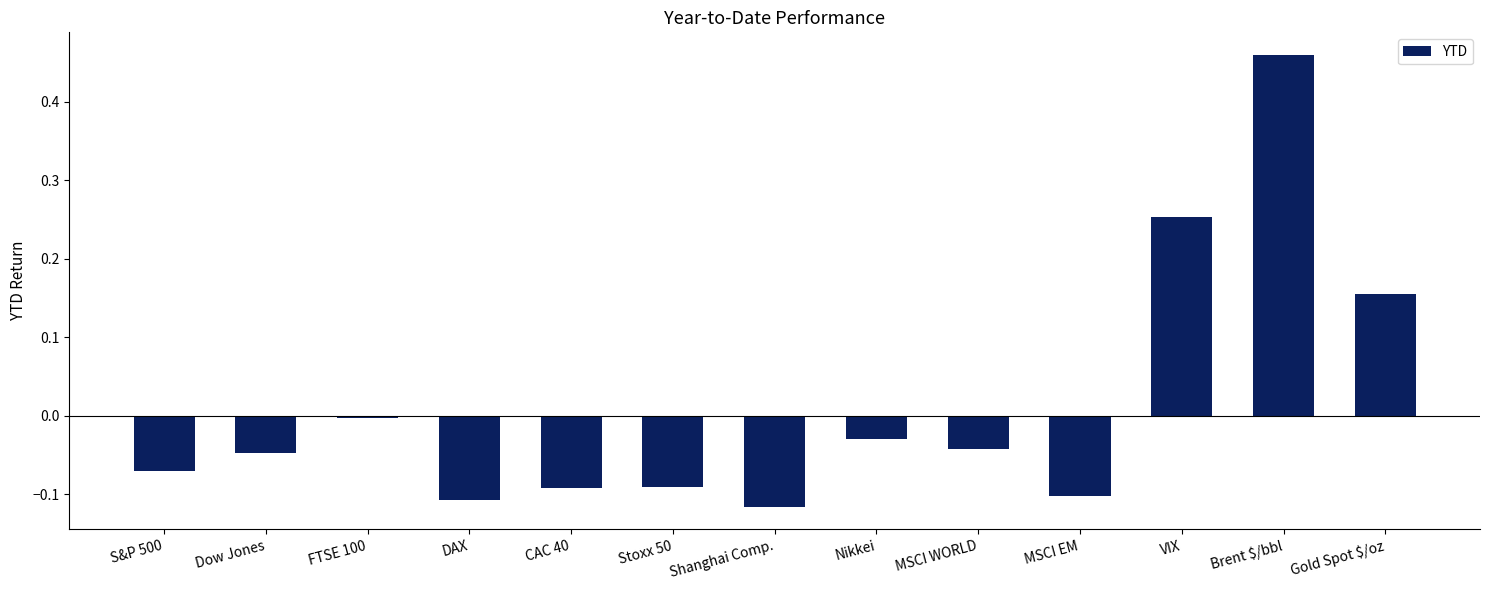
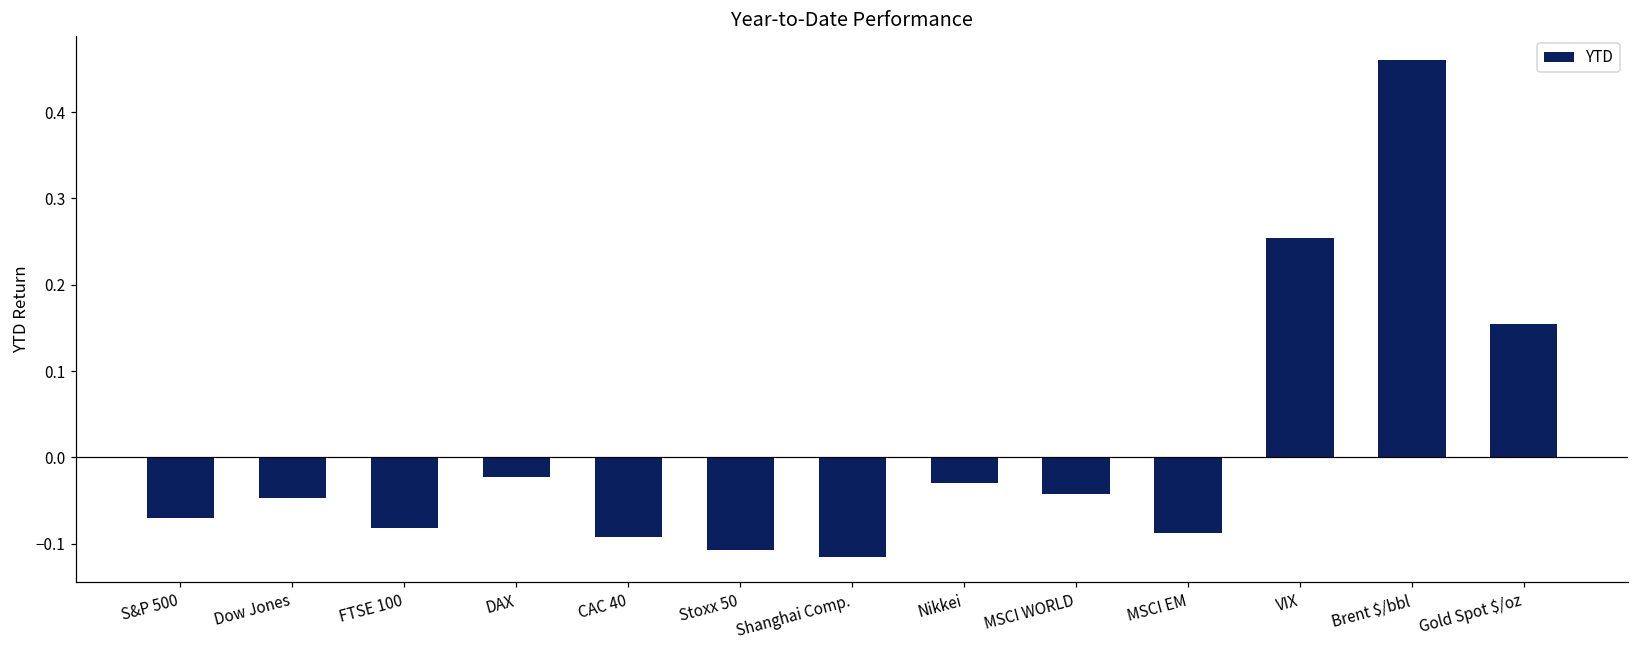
  {
    "S&P 500": -0.07,
    "Dow Jones": -0.05,
-   "FTSE 100": 0.00,
-   "DAX": -0.11,
+   "FTSE 100": -0.08,
+   "DAX": -0.02,
    "CAC 40": -0.09,
-   "Stoxx 50": -0.09,
+   "Stoxx 50": -0.11,
    "Shanghai Comp.": -0.12,
    "Nikkei": -0.03,
    "MSCI WORLD": -0.04,
-   "MSCI EM": -0.10,
+   "MSCI EM": -0.09,
    "VIX": 0.25,
    "Brent $/bbl": 0.46,
    "Gold Spot $/oz": 0.15
  }
